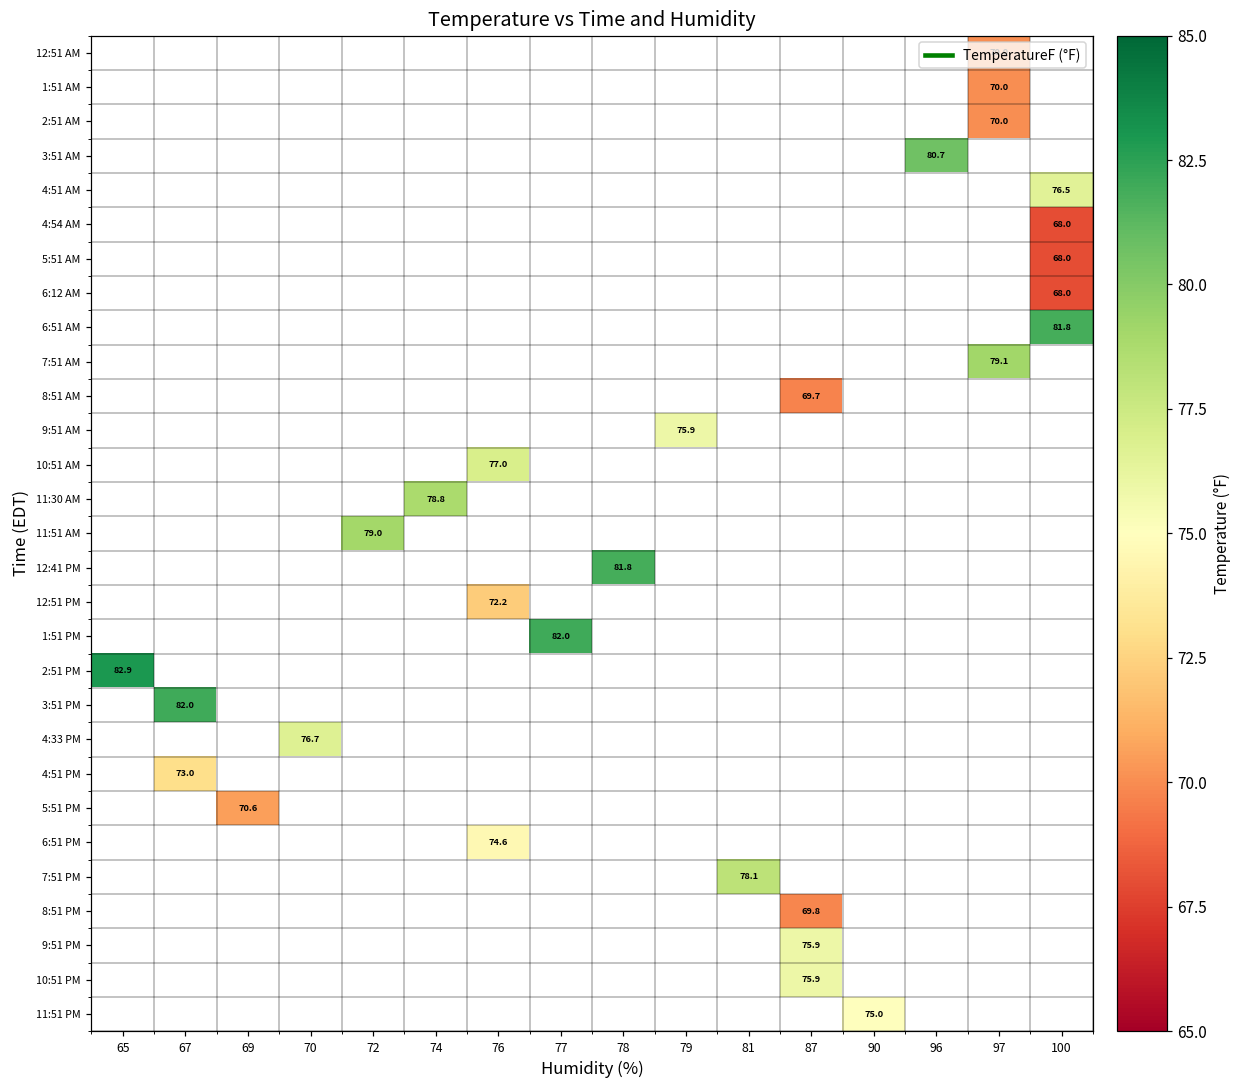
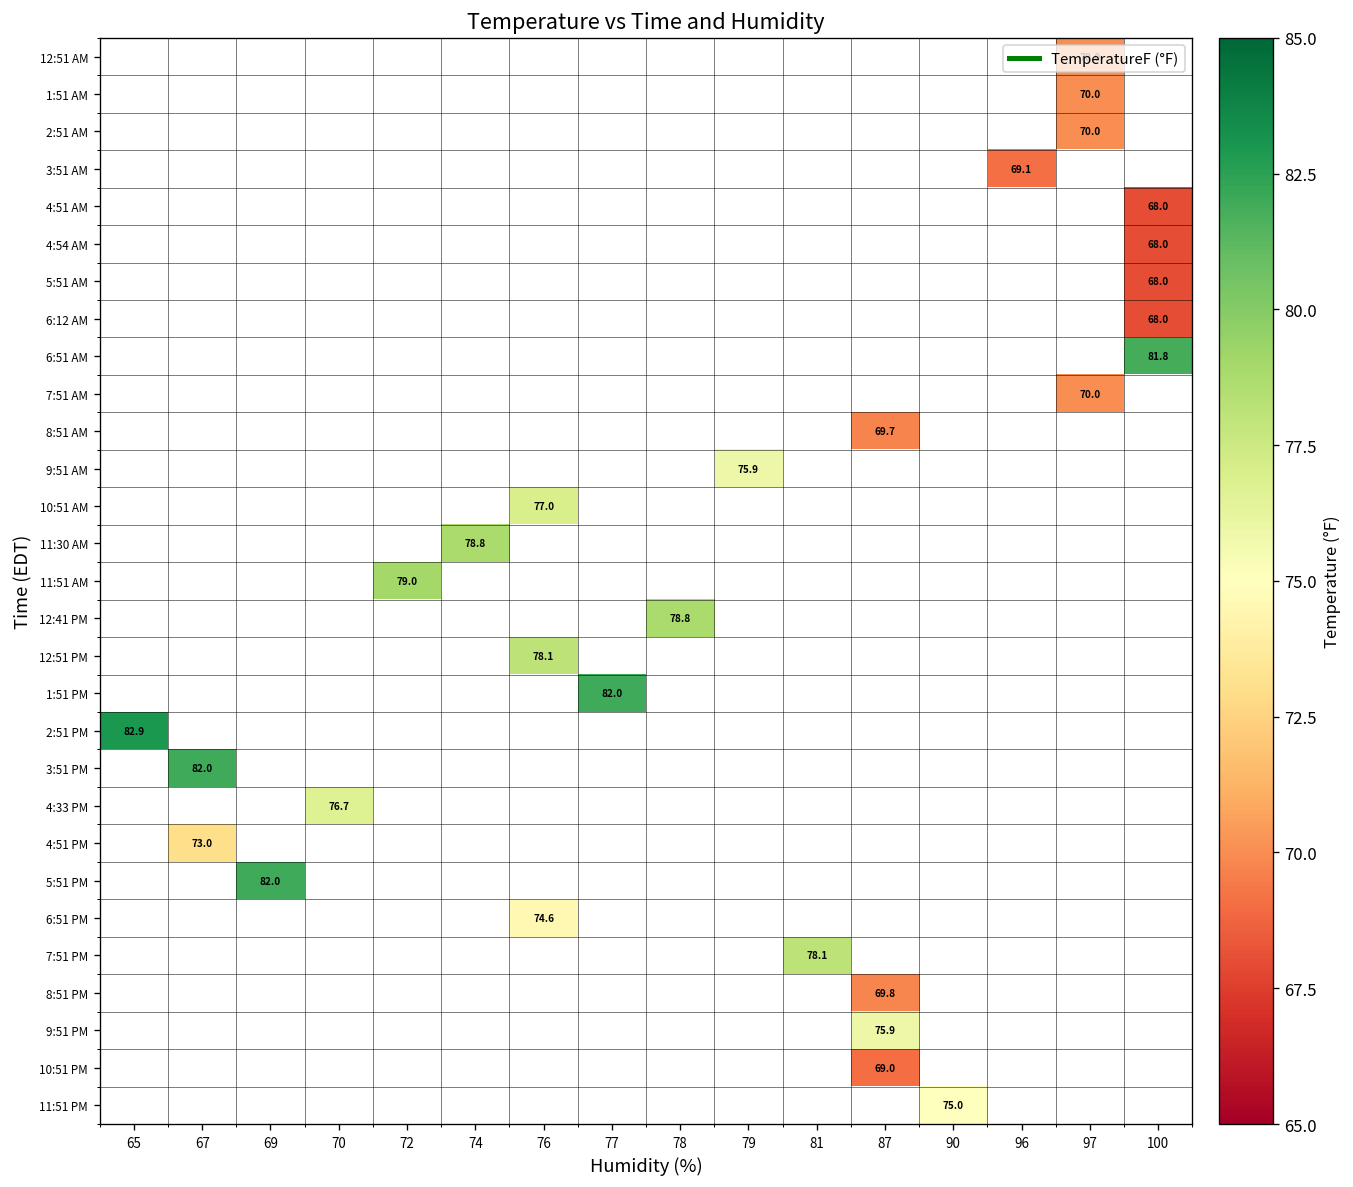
  {
    "1:51 AM": {
      "97": 70.0
    },
    "2:51 AM": {
      "97": 70.0
    },
    "3:51 AM": {
-     "96": 80.7
+     "96": 69.1
    },
    "4:51 AM": {
-     "100": 76.5
+     "100": 68.0
    },
    "4:54 AM": {
      "100": 68.0
    },
    "5:51 AM": {
      "100": 68.0
    },
    "6:12 AM": {
      "100": 68.0
    },
    "6:51 AM": {
      "100": 81.8
    },
    "7:51 AM": {
-     "97": 79.1
+     "97": 70.0
    },
    "8:51 AM": {
      "87": 69.7
    },
    "9:51 AM": {
      "79": 75.9
    },
    "10:51 AM": {
      "76": 77.0
    },
    "11:30 AM": {
      "74": 78.8
    },
    "11:51 AM": {
      "72": 79.0
    },
    "12:41 PM": {
-     "78": 81.8
+     "78": 78.8
    },
    "12:51 PM": {
-     "76": 72.2
+     "76": 78.1
    },
    "1:51 PM": {
      "77": 82.0
    },
    "2:51 PM": {
      "65": 82.9
    },
    "3:51 PM": {
      "67": 82.0
    },
    "4:33 PM": {
      "70": 76.7
    },
    "4:51 PM": {
      "67": 73.0
    },
    "5:51 PM": {
-     "69": 70.6
+     "69": 82.0
    },
    "6:51 PM": {
      "76": 74.6
    },
    "7:51 PM": {
      "81": 78.1
    },
    "8:51 PM": {
      "87": 69.8
    },
    "9:51 PM": {
      "87": 75.9
    },
    "10:51 PM": {
-     "87": 75.9
+     "87": 69.0
    },
    "11:51 PM": {
      "90": 75.0
    }
  }
